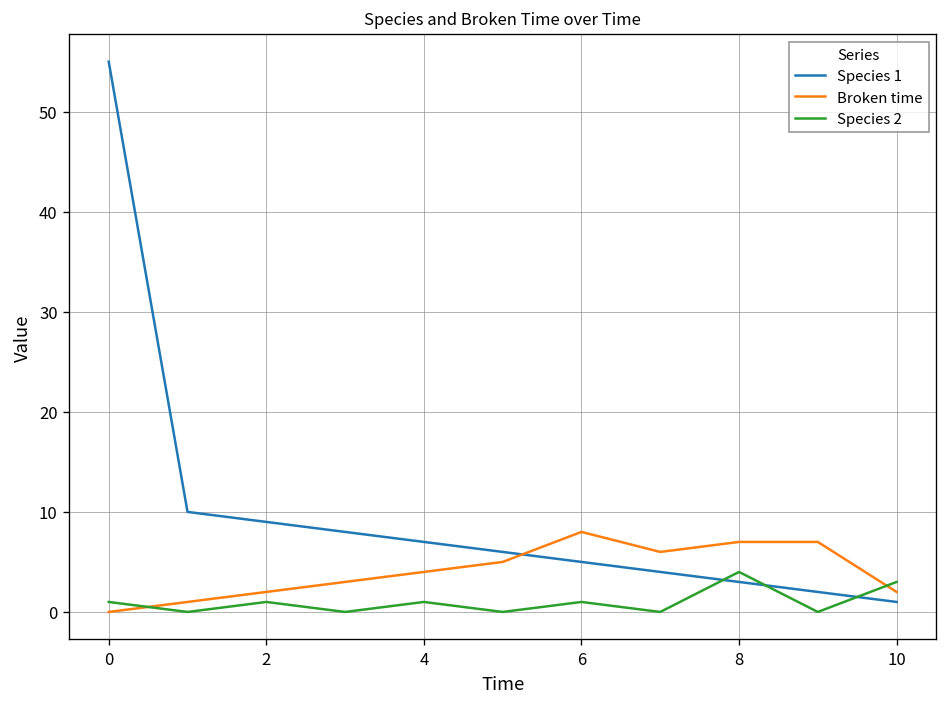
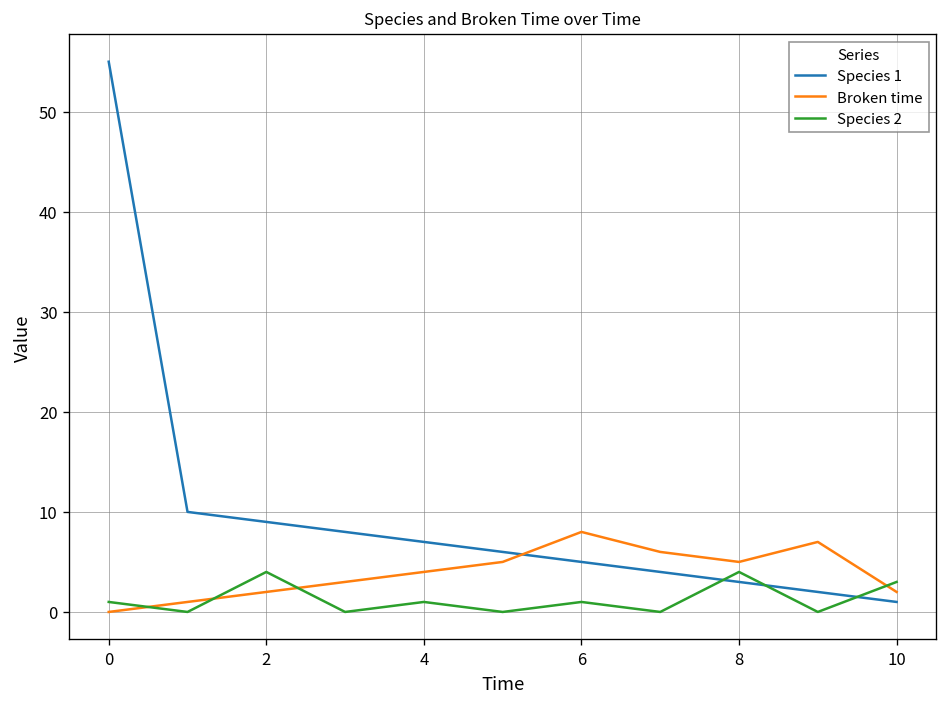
  {
    "Species 1": {
      "0": 55,
      "2": 9,
      "4": 7,
      "6": 5,
      "8": 3,
      "10": 1
    },
    "Broken time": {
      "0": 0,
      "2": 2,
      "4": 4,
      "6": 8,
-     "8": 7,
+     "8": 5,
      "10": 2
    },
    "Species 2": {
      "0": 1,
-     "2": 1,
+     "2": 4,
      "4": 1,
      "6": 1,
      "8": 4,
      "10": 3
    }
  }
